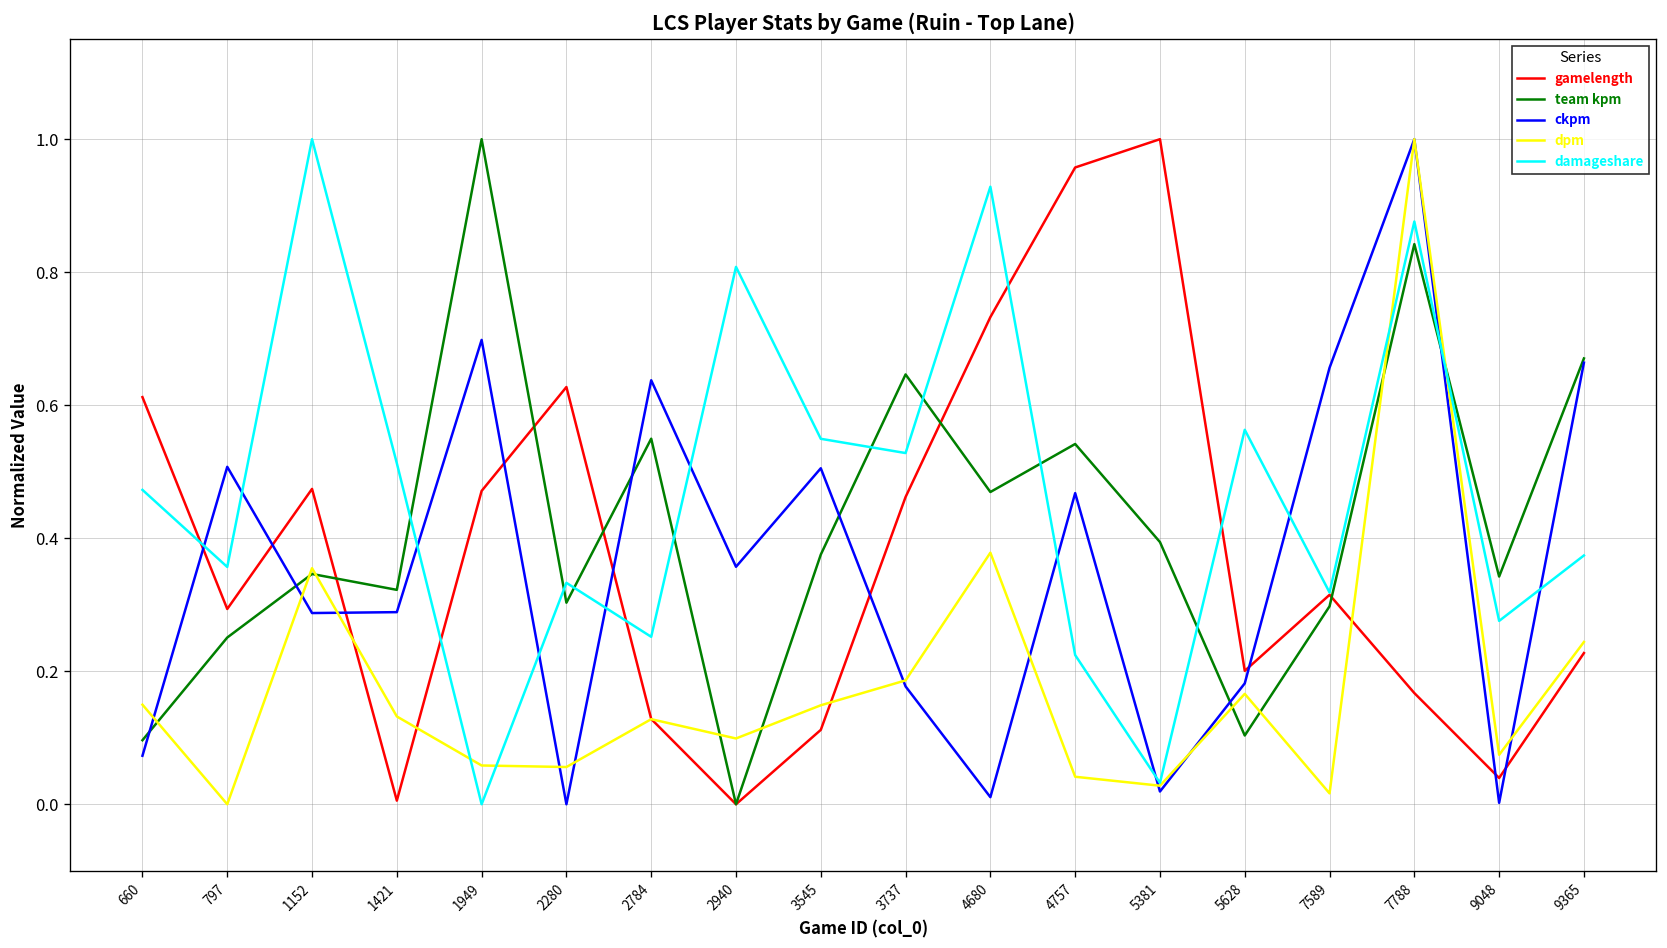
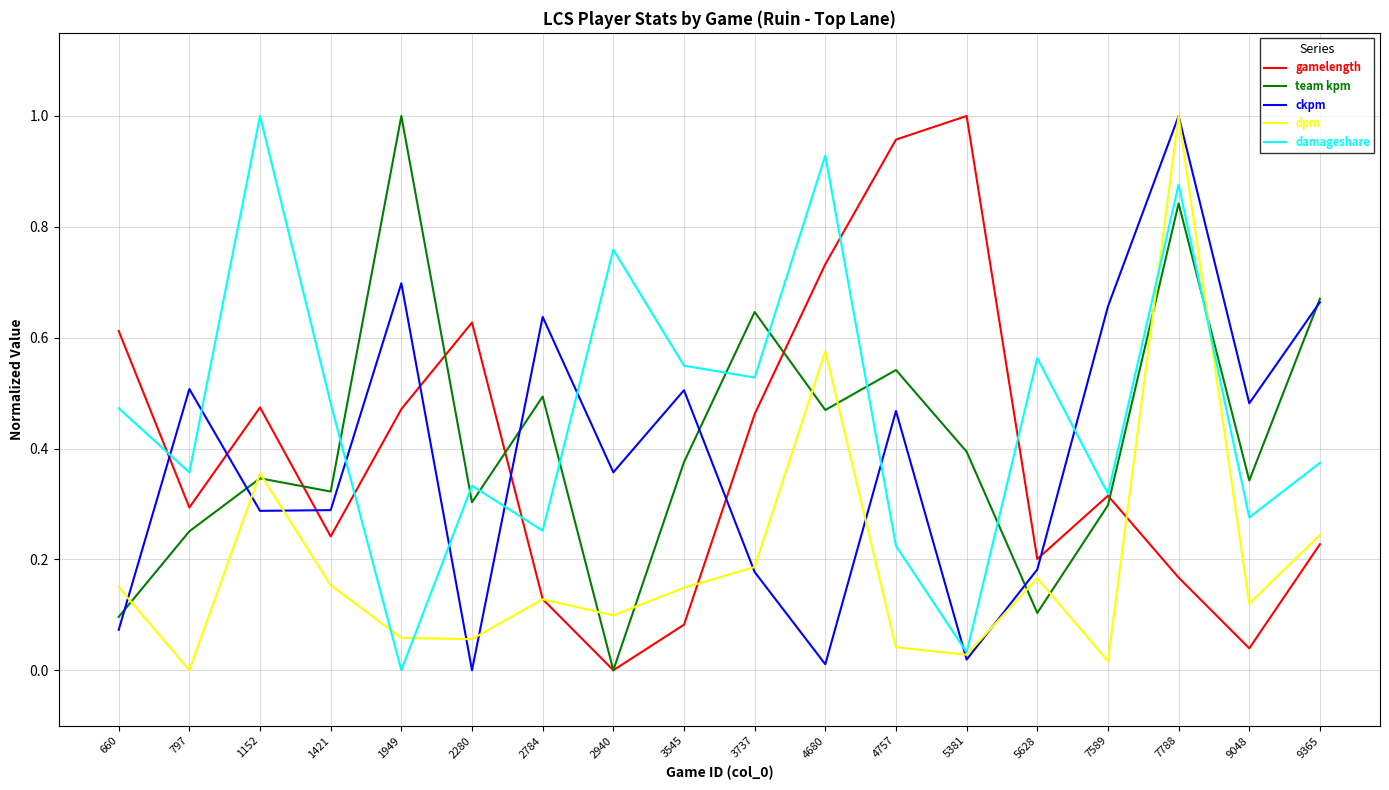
  {
    "gamelength": {
      "660": 0.61,
      "797": 0.29,
      "1152": 0.47,
-     "1421": 0.01,
+     "1421": 0.24,
      "1949": 0.47,
      "2280": 0.63,
-     "3545": 0.11,
+     "3545": 0.08,
      "3737": 0.46,
      "4680": 0.73,
      "4757": 0.96,
      "5381": 1.00,
      "5628": 0.20,
      "7788": 0.17,
      "9048": 0.04,
      "9365": 0.23
    },
    "team kpm": {
      "660": 0.10,
      "797": 0.25,
      "1152": 0.35,
      "1421": 0.32,
      "1949": 1.00,
      "2280": 0.30,
-     "2784": 0.55,
+     "2784": 0.49,
      "3545": 0.38,
      "3737": 0.65,
      "4680": 0.47,
      "4757": 0.54,
      "5381": 0.39,
      "5628": 0.10,
      "7589": 0.30,
      "7788": 0.84,
      "9048": 0.34,
      "9365": 0.67
    },
    "ckpm": {
      "660": 0.07,
      "797": 0.51,
      "1152": 0.29,
      "1421": 0.29,
      "1949": 0.70,
      "2280": 0.00,
      "2784": 0.64,
      "2940": 0.36,
      "3545": 0.51,
      "3737": 0.18,
      "4680": 0.01,
      "4757": 0.47,
      "5381": 0.02,
      "5628": 0.18,
      "7589": 0.66,
-     "9048": 0.00,
+     "9048": 0.48,
      "9365": 0.66
    },
    "dpm": {
      "660": 0.15,
      "797": 0.00,
      "1152": 0.35,
-     "1421": 0.13,
+     "1421": 0.15,
      "1949": 0.06,
      "2280": 0.06,
      "2940": 0.10,
      "3545": 0.15,
      "3737": 0.19,
-     "4680": 0.38,
+     "4680": 0.58,
      "4757": 0.04,
      "5628": 0.17,
      "7589": 0.02,
-     "9048": 0.07,
+     "9048": 0.12,
      "9365": 0.24
    },
    "damageshare": {
      "660": 0.47,
      "797": 0.36,
      "1152": 1.00,
-     "1421": 0.51,
+     "1421": 0.48,
      "1949": 0.00,
      "2280": 0.33,
      "2784": 0.25,
-     "2940": 0.81,
+     "2940": 0.76,
      "3545": 0.55,
      "3737": 0.53,
      "4680": 0.93,
      "4757": 0.22,
      "5628": 0.56,
      "7788": 0.88,
      "9048": 0.28,
      "9365": 0.37
    }
  }
